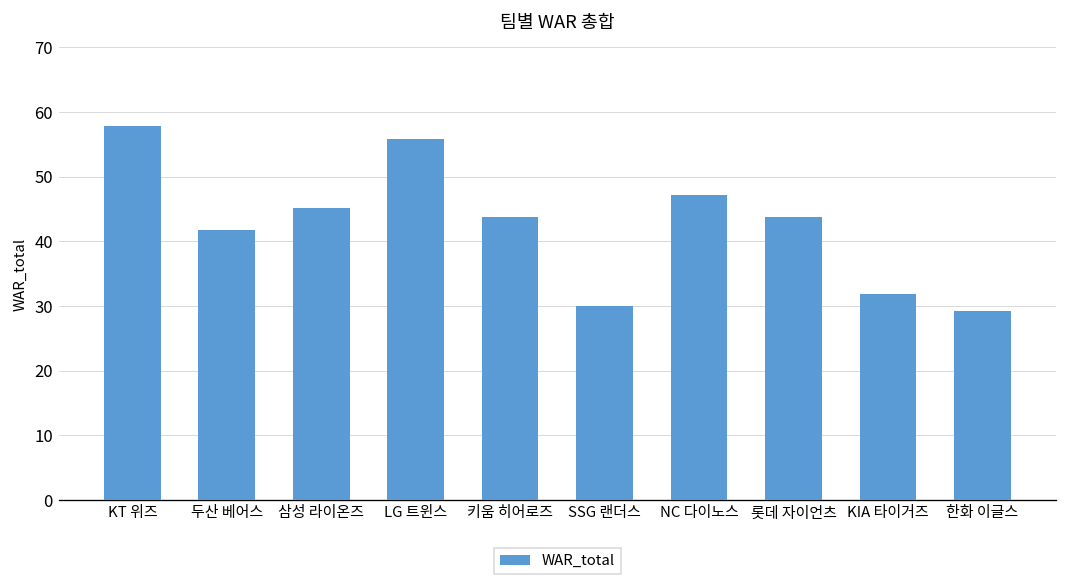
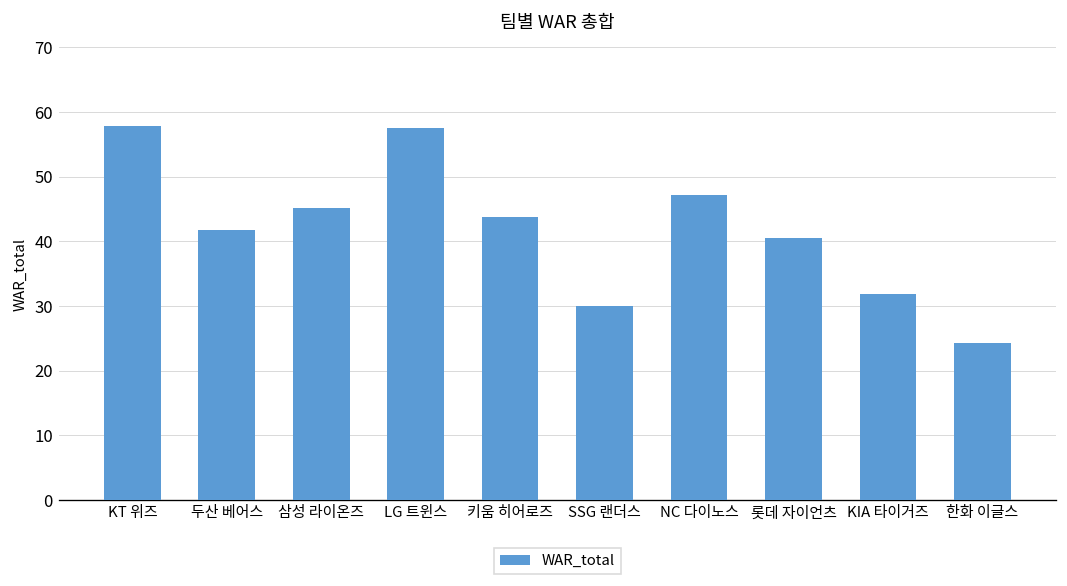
  {
    "KT 위즈": 58,
    "두산 베어스": 42,
    "삼성 라이온즈": 45,
-   "LG 트윈스": 56,
+   "LG 트윈스": 58,
    "키움 히어로즈": 44,
    "SSG 랜더스": 30,
    "NC 다이노스": 47,
-   "롯데 자이언츠": 44,
+   "롯데 자이언츠": 40,
    "KIA 타이거즈": 32,
-   "한화 이글스": 29
+   "한화 이글스": 24
  }
